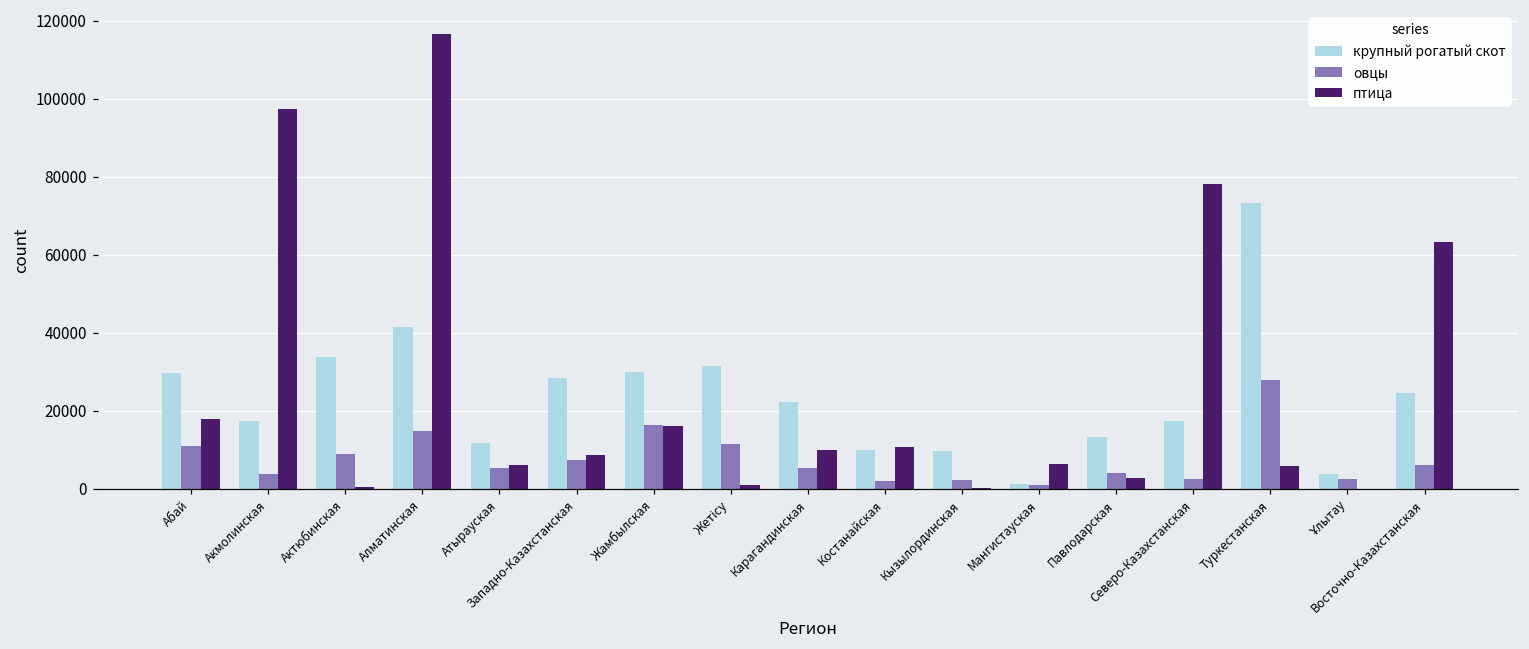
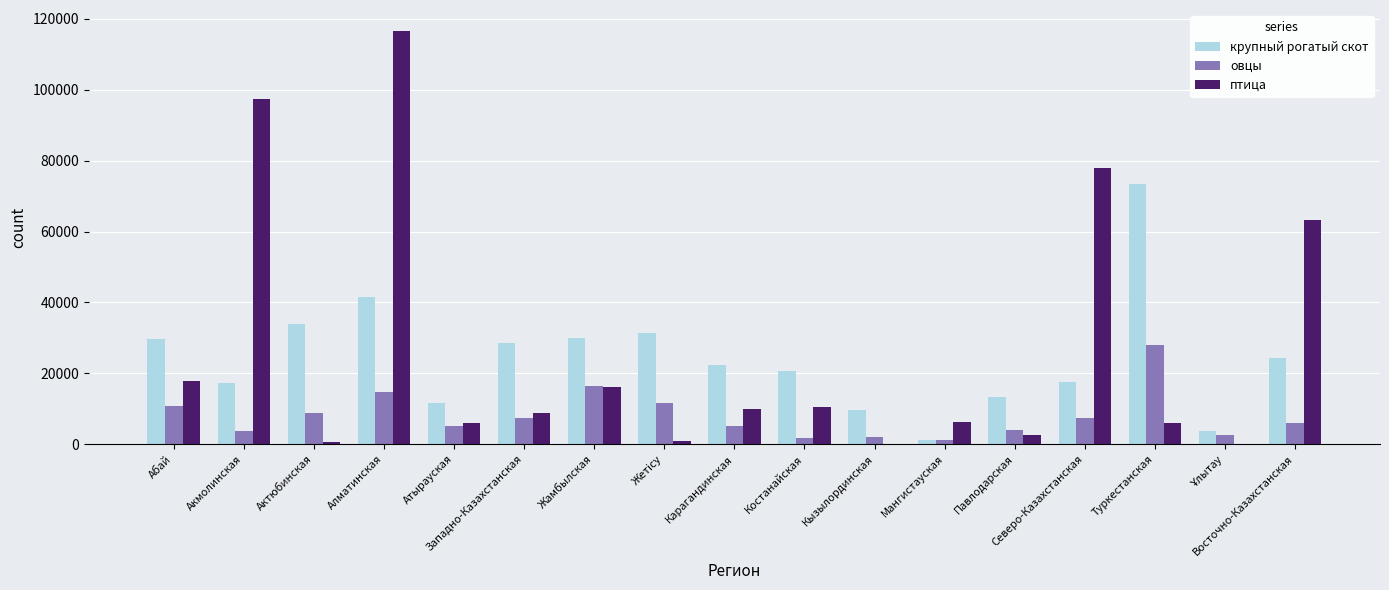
  {
    "крупный рогатый скот": {
      "Абай": 30000,
      "Акмолинская": 17000,
      "Актюбинская": 34000,
      "Алматинская": 42000,
      "Атырауская": 12000,
      "Западно-Казахстанская": 28000,
      "Жамбылская": 30000,
      "Жетісу": 31000,
      "Карагандинская": 22000,
-     "Костанайская": 10000,
+     "Костанайская": 21000,
      "Кызылординская": 10000,
      "Мангистауская": 1000,
      "Павлодарская": 13000,
      "Северо-Казахстанская": 17000,
      "Туркестанская": 73000,
      "Ұлытау": 4000,
      "Восточно-Казахстанская": 24000
    },
    "овцы": {
      "Абай": 11000,
      "Акмолинская": 4000,
      "Актюбинская": 9000,
      "Алматинская": 15000,
      "Атырауская": 5000,
      "Западно-Казахстанская": 7000,
      "Жамбылская": 16000,
      "Жетісу": 11000,
      "Карагандинская": 5000,
      "Костанайская": 2000,
      "Кызылординская": 2000,
      "Мангистауская": 1000,
      "Павлодарская": 4000,
-     "Северо-Казахстанская": 3000,
+     "Северо-Казахстанская": 7000,
      "Туркестанская": 28000,
      "Ұлытау": 2000,
      "Восточно-Казахстанская": 6000
    },
    "птица": {
      "Абай": 18000,
      "Акмолинская": 97000,
      "Алматинская": 117000,
      "Атырауская": 6000,
      "Западно-Казахстанская": 9000,
      "Жамбылская": 16000,
      "Жетісу": 1000,
      "Карагандинская": 10000,
      "Костанайская": 11000,
      "Мангистауская": 6000,
      "Павлодарская": 3000,
      "Северо-Казахстанская": 78000,
      "Туркестанская": 6000,
      "Восточно-Казахстанская": 63000
    }
  }
